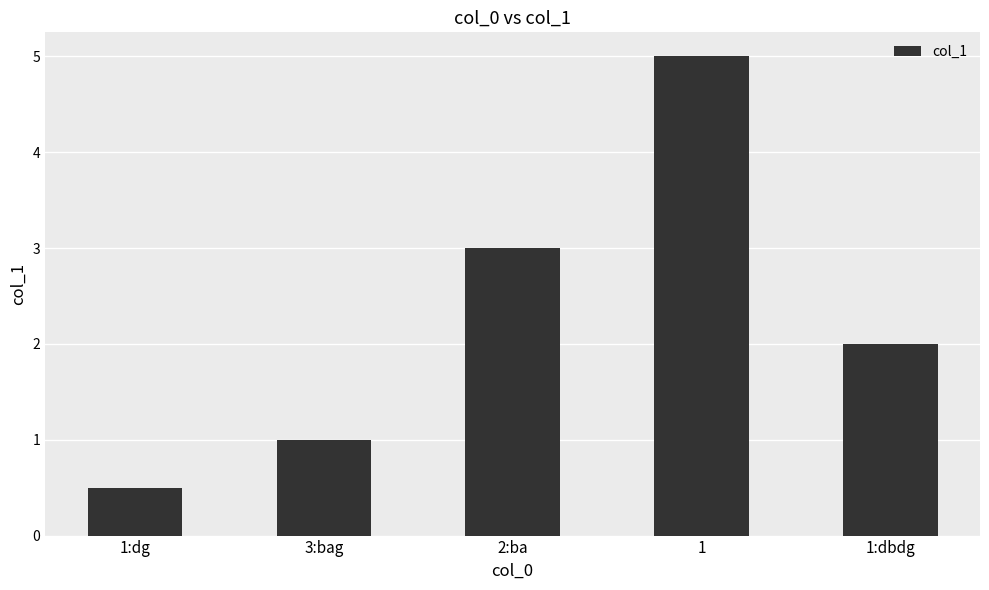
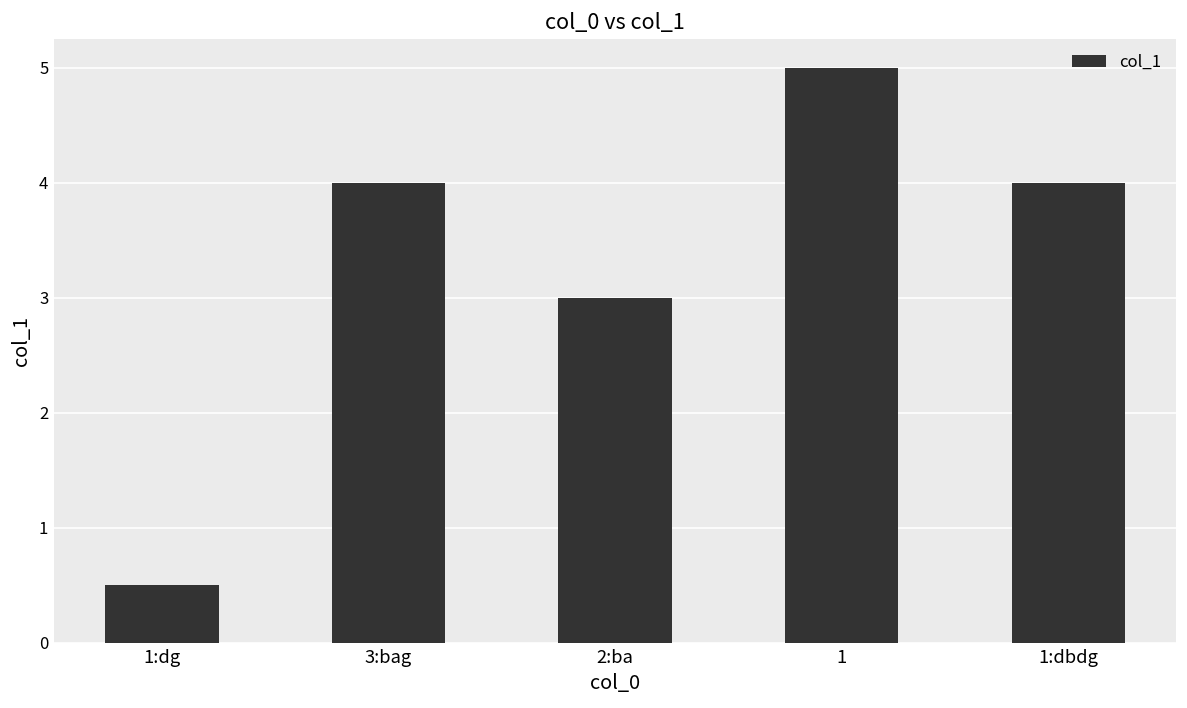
  {
    "1:dg": 0.5,
-   "3:bag": 1,
+   "3:bag": 4,
    "2:ba": 3,
    "1": 5,
-   "1:dbdg": 2
+   "1:dbdg": 4
  }
